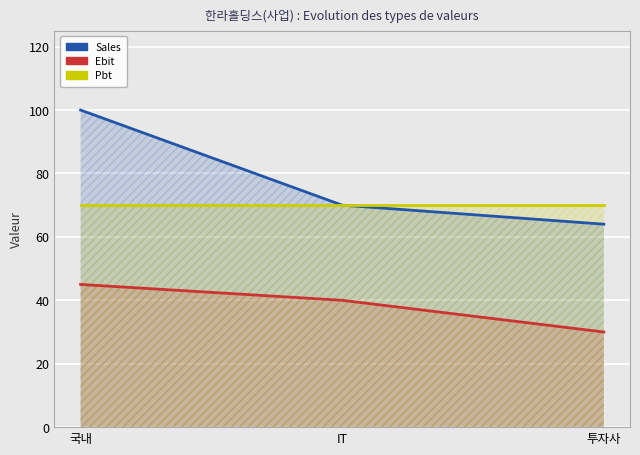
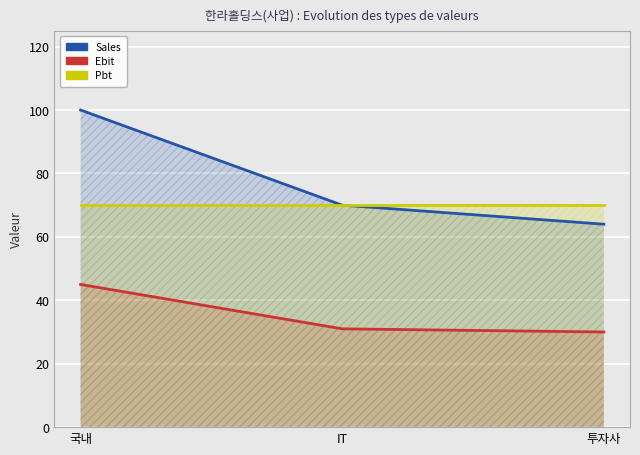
  {
    "Sales": {
      "국내": 100,
      "투자사": 64
    },
    "Ebit": {
      "국내": 45,
-     "IT": 40,
+     "IT": 31,
      "투자사": 30
    },
    "Pbt": {
      "국내": 70,
      "투자사": 70
    }
  }
